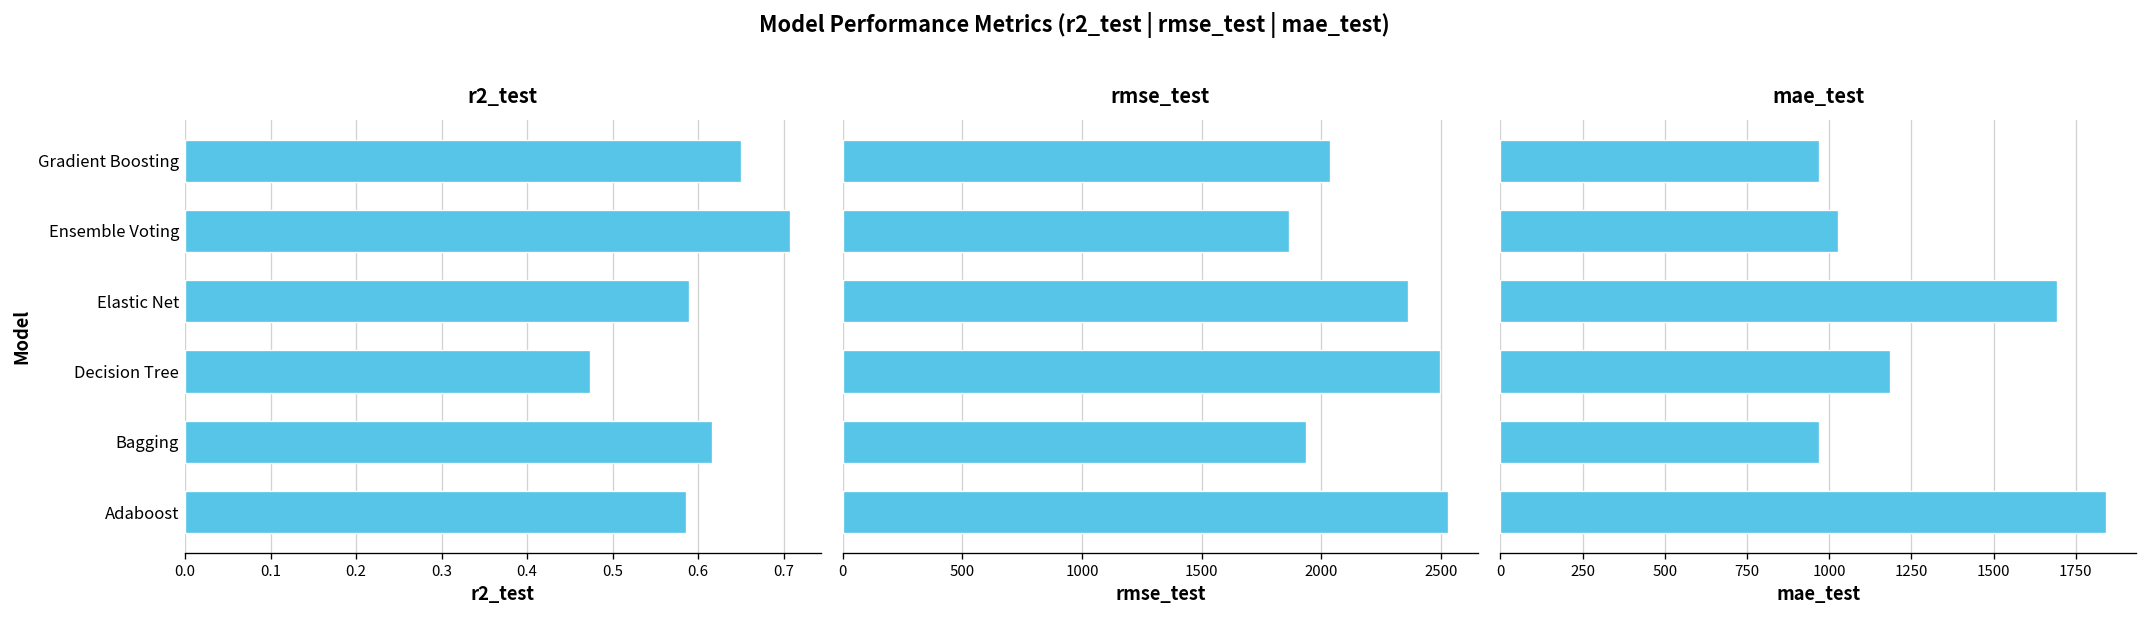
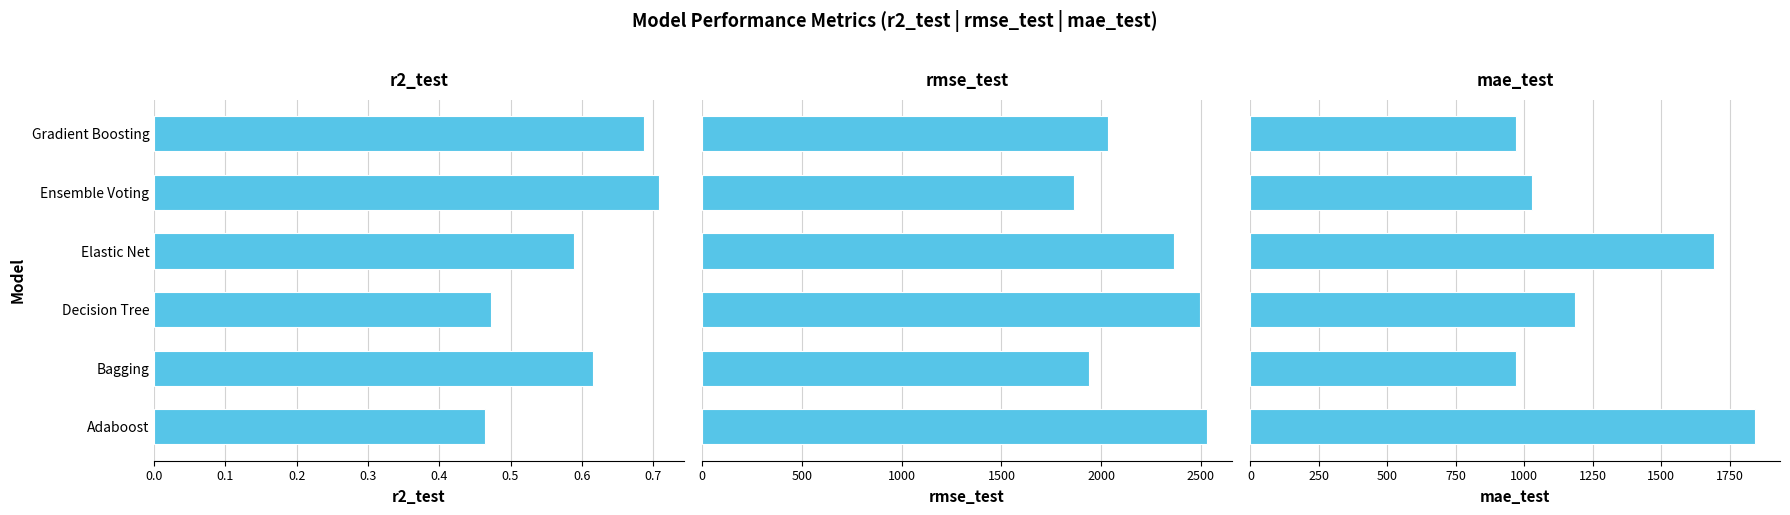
  {
    "r2_test": {
-     "Gradient Boosting": 0.65,
+     "Gradient Boosting": 0.69,
      "Ensemble Voting": 0.71,
      "Elastic Net": 0.59,
      "Decision Tree": 0.47,
      "Bagging": 0.62,
-     "Adaboost": 0.59
+     "Adaboost": 0.46
    }
  }
